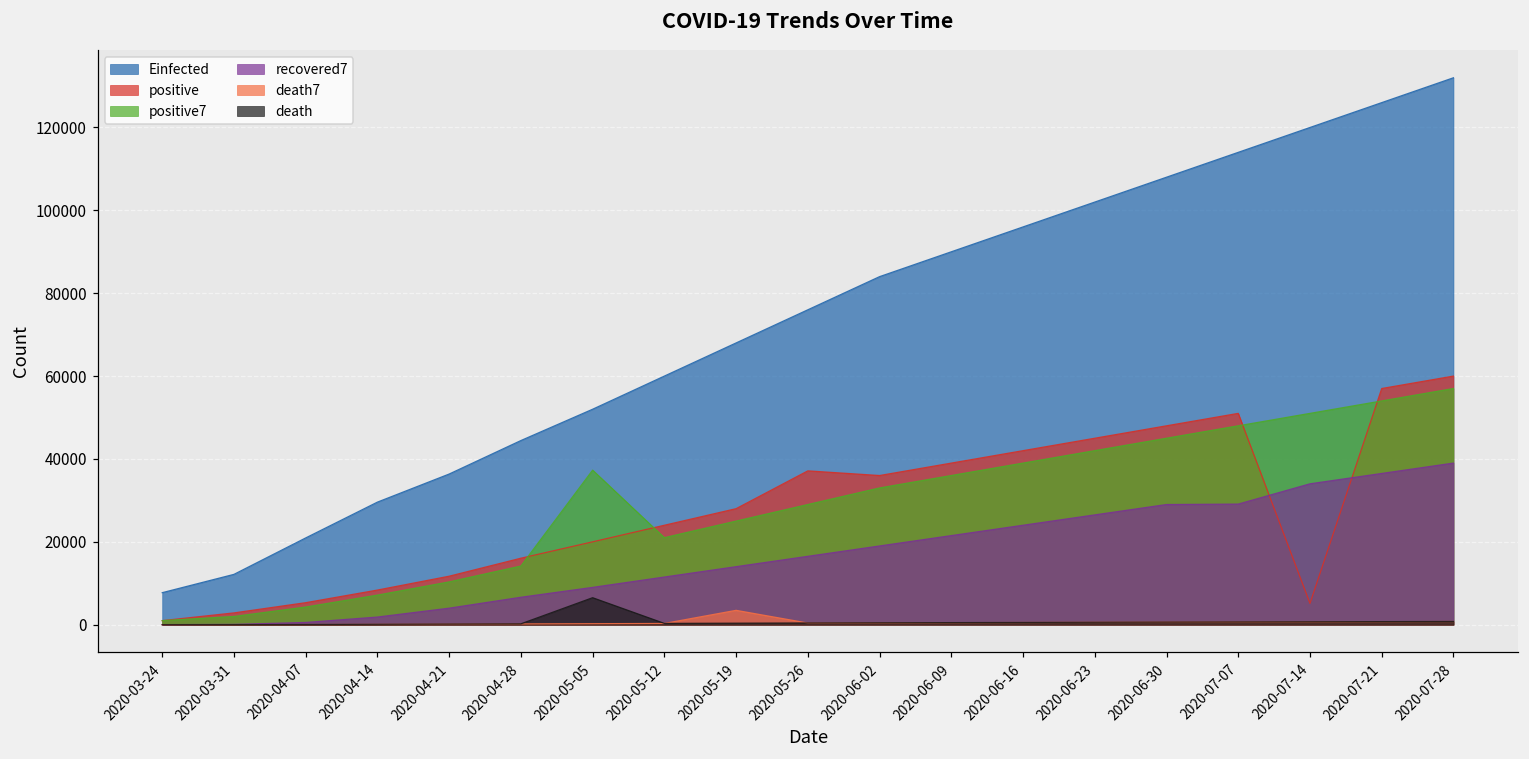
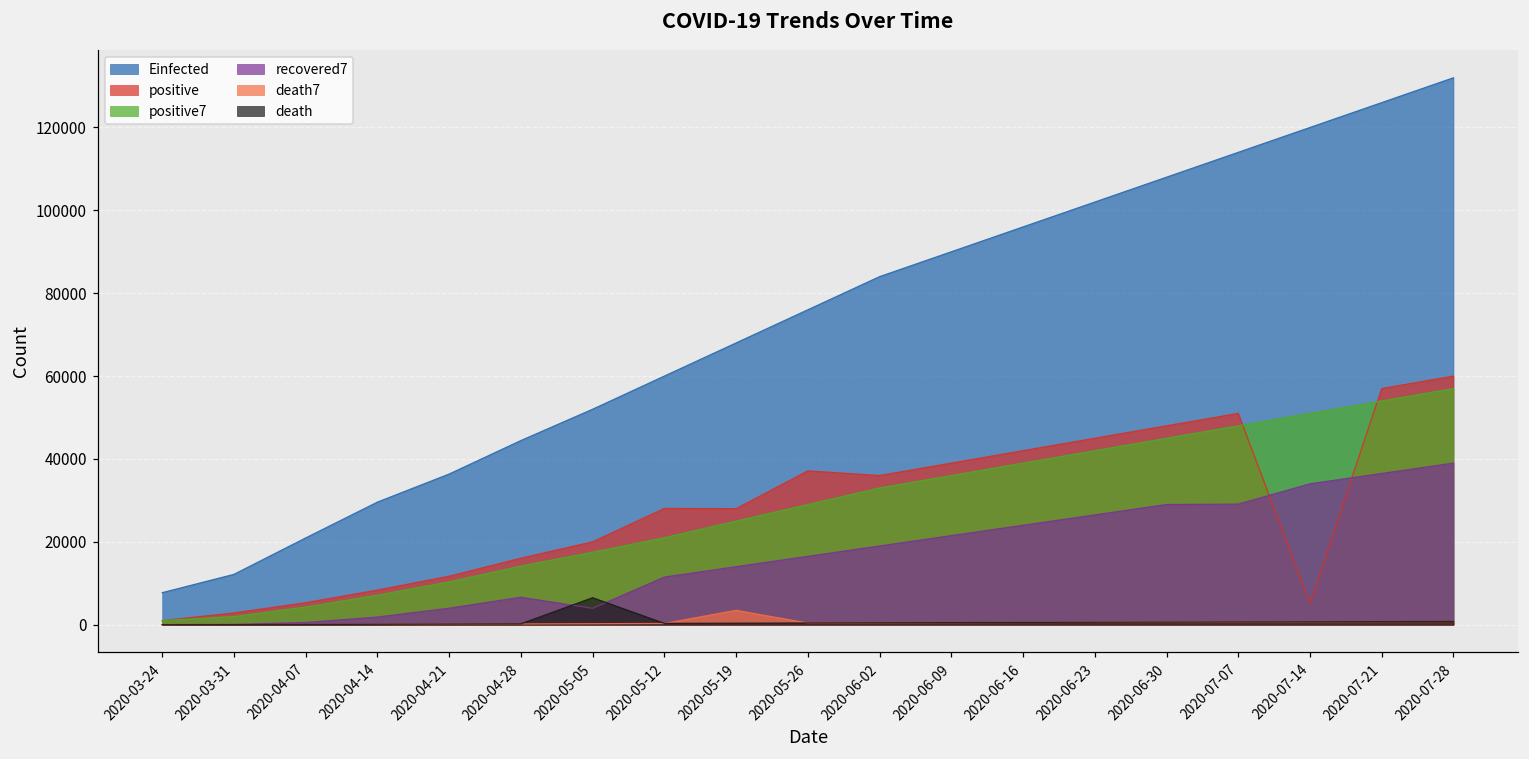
  {
    "Einfected": {
      "2020-03-24": 8000,
      "2020-03-31": 12000,
      "2020-04-07": 21000,
      "2020-04-14": 30000,
      "2020-04-21": 36000,
      "2020-04-28": 44000,
      "2020-05-05": 52000,
      "2020-05-12": 60000,
      "2020-05-19": 68000,
      "2020-05-26": 76000,
      "2020-06-02": 84000,
      "2020-06-09": 90000,
      "2020-06-16": 96000,
      "2020-06-23": 102000,
      "2020-06-30": 108000,
      "2020-07-07": 114000,
      "2020-07-14": 120000,
      "2020-07-21": 126000,
      "2020-07-28": 132000
    },
    "positive": {
      "2020-03-31": 3000,
      "2020-04-07": 5000,
      "2020-04-14": 8000,
      "2020-04-21": 12000,
      "2020-04-28": 16000,
      "2020-05-05": 20000,
-     "2020-05-12": 24000,
+     "2020-05-12": 28000,
      "2020-05-19": 28000,
      "2020-05-26": 37000,
      "2020-06-02": 36000,
      "2020-06-09": 39000,
      "2020-06-16": 42000,
      "2020-06-23": 45000,
      "2020-06-30": 48000,
      "2020-07-07": 51000,
      "2020-07-14": 5000,
      "2020-07-21": 57000,
      "2020-07-28": 60000
    },
    "positive7": {
      "2020-03-31": 2000,
      "2020-04-07": 4000,
      "2020-04-14": 7000,
      "2020-04-21": 10000,
      "2020-04-28": 14000,
-     "2020-05-05": 37000,
+     "2020-05-05": 18000,
      "2020-05-12": 21000,
      "2020-05-19": 25000,
      "2020-05-26": 29000,
      "2020-06-02": 33000,
      "2020-06-09": 36000,
      "2020-06-16": 39000,
      "2020-06-23": 42000,
      "2020-06-30": 45000,
      "2020-07-07": 48000,
      "2020-07-14": 51000,
      "2020-07-21": 54000,
      "2020-07-28": 57000
    },
    "recovered7": {
      "2020-04-14": 2000,
      "2020-04-21": 4000,
      "2020-04-28": 7000,
-     "2020-05-05": 9000,
+     "2020-05-05": 4000,
      "2020-05-12": 12000,
      "2020-05-19": 14000,
      "2020-05-26": 17000,
      "2020-06-02": 19000,
      "2020-06-09": 22000,
      "2020-06-16": 24000,
      "2020-06-23": 27000,
      "2020-06-30": 29000,
      "2020-07-07": 29000,
      "2020-07-14": 34000,
      "2020-07-21": 37000,
      "2020-07-28": 39000
    },
    "death7": {
      "2020-05-05": 0,
      "2020-05-19": 3000
    },
    "death": {
      "2020-05-05": 7000,
      "2020-05-19": 0
    }
  }
